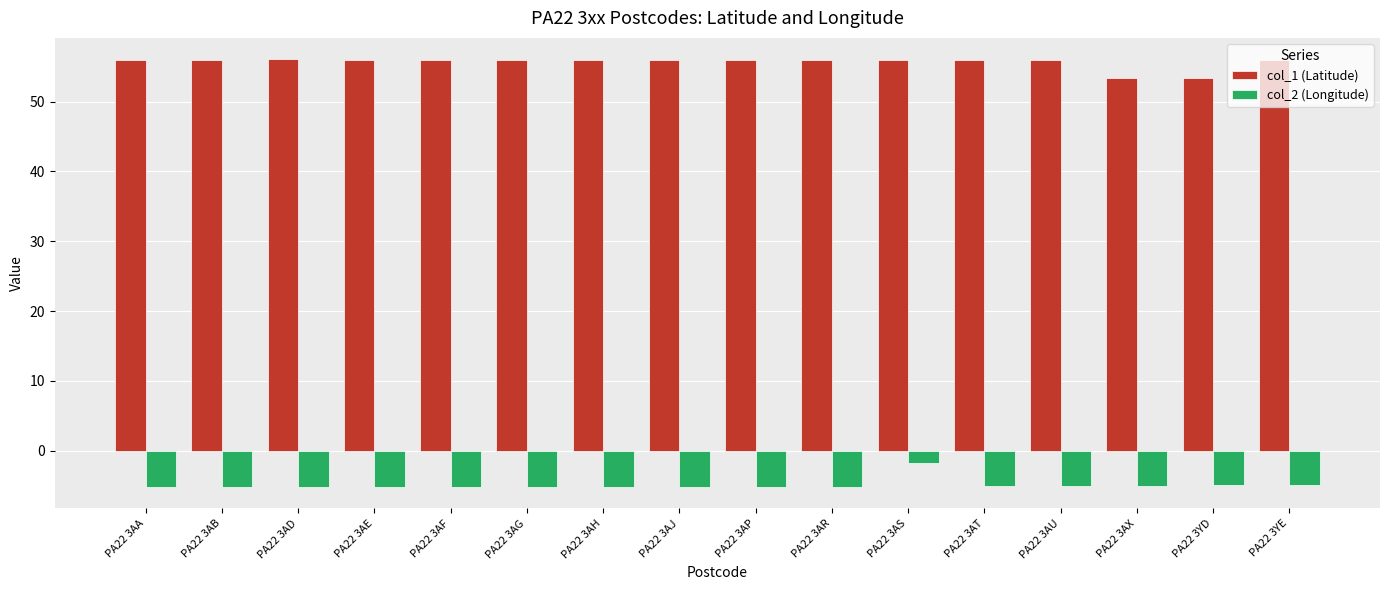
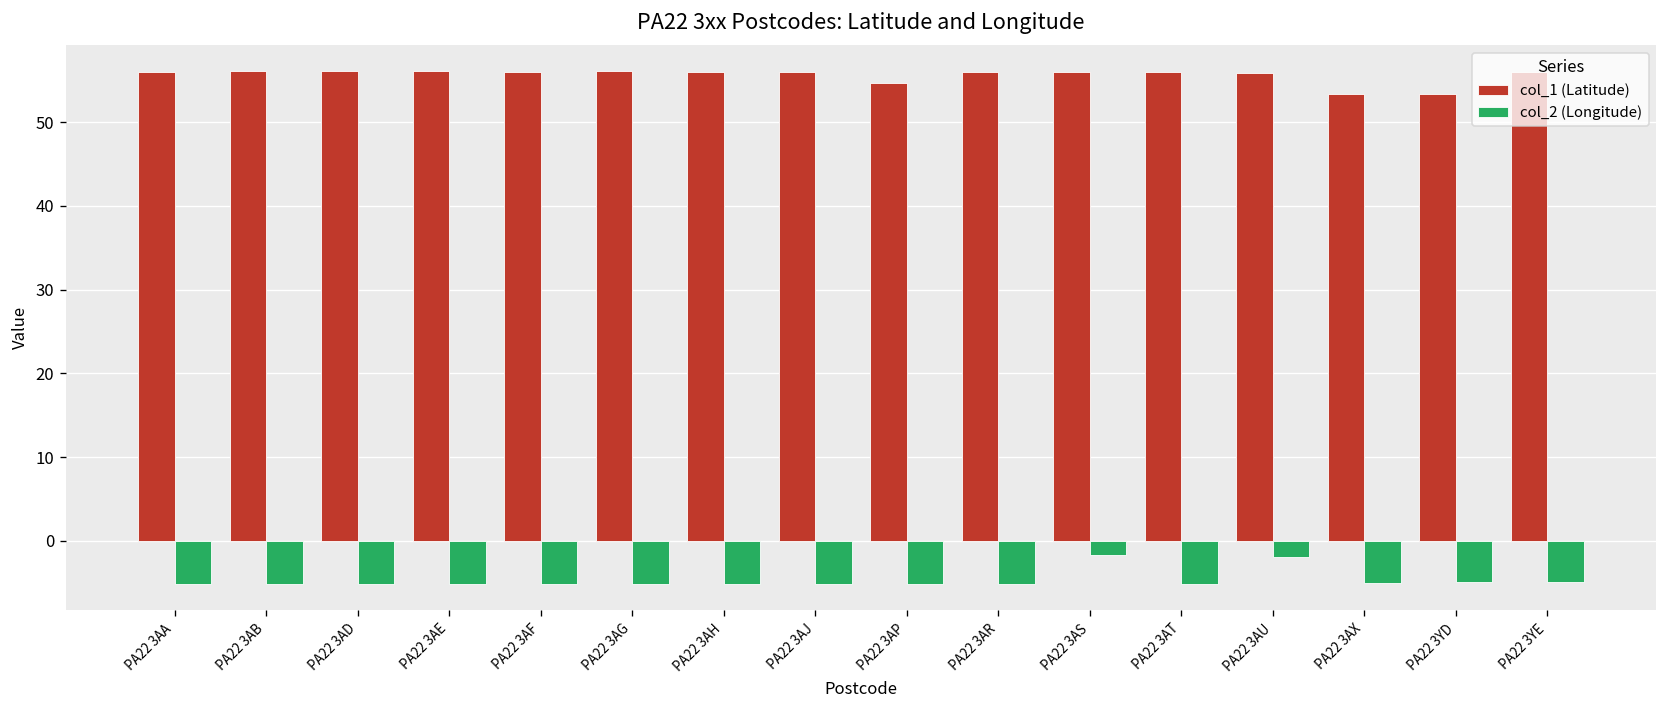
  {
    "col_1 (Latitude)": {
      "PA22 3AA": 56,
      "PA22 3AB": 56,
      "PA22 3AD": 56,
      "PA22 3AE": 56,
      "PA22 3AF": 56,
      "PA22 3AG": 56,
      "PA22 3AH": 56,
      "PA22 3AJ": 56,
-     "PA22 3AP": 56,
+     "PA22 3AP": 55,
      "PA22 3AR": 56,
      "PA22 3AS": 56,
      "PA22 3AT": 56,
      "PA22 3AU": 56,
      "PA22 3AX": 53,
      "PA22 3YD": 53
    },
    "col_2 (Longitude)": {
      "PA22 3AA": -5,
      "PA22 3AB": -5,
      "PA22 3AD": -5,
      "PA22 3AE": -5,
      "PA22 3AF": -5,
      "PA22 3AG": -5,
      "PA22 3AH": -5,
      "PA22 3AJ": -5,
      "PA22 3AP": -5,
      "PA22 3AR": -5,
      "PA22 3AS": -2,
      "PA22 3AT": -5,
-     "PA22 3AU": -5,
+     "PA22 3AU": -2,
      "PA22 3AX": -5,
      "PA22 3YD": -5,
      "PA22 3YE": -5
    }
  }
